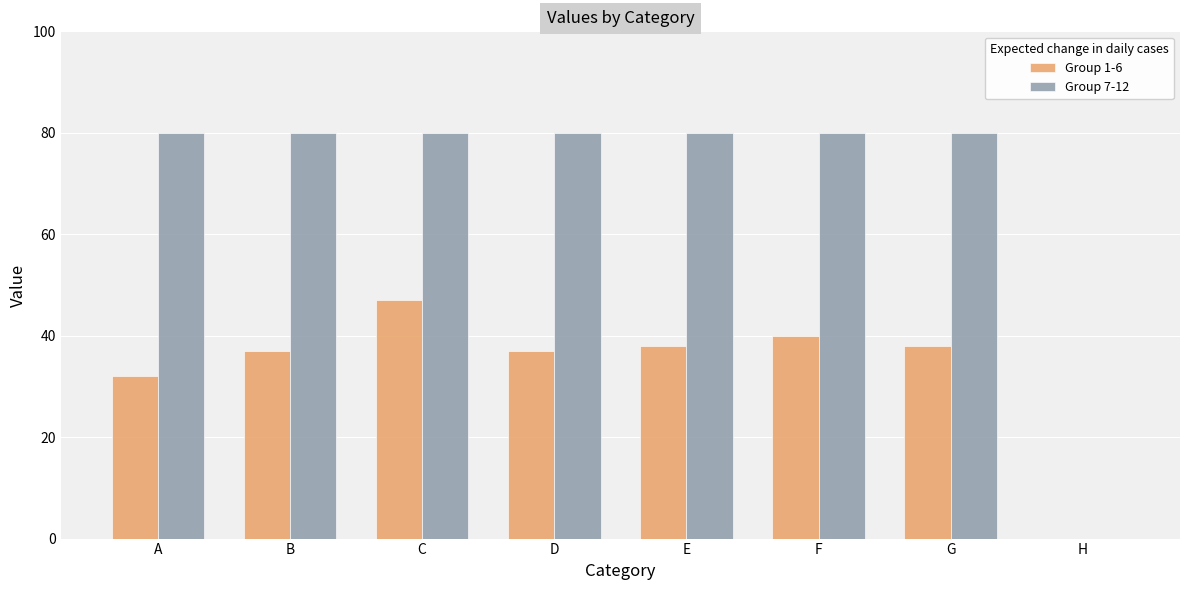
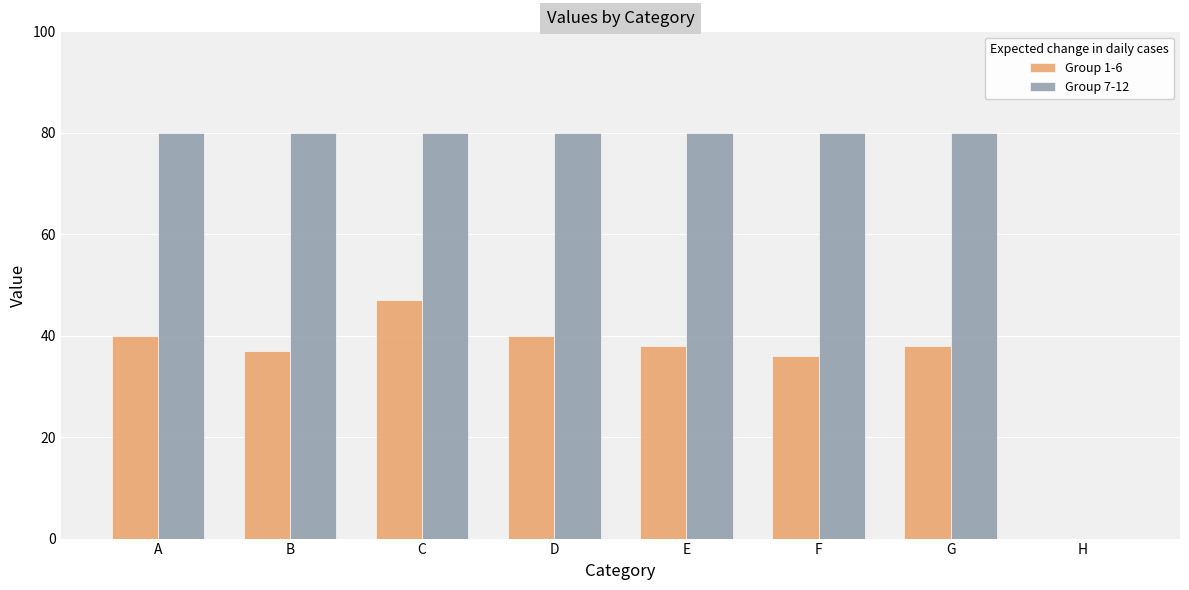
  {
    "Group 1-6": {
-     "A": 32,
+     "A": 40,
      "B": 37,
      "C": 47,
-     "D": 37,
+     "D": 40,
      "E": 38,
-     "F": 40,
+     "F": 36,
      "G": 38,
      "H": 0
    },
    "Group 7-12": {
      "A": 80,
      "B": 80,
      "C": 80,
      "D": 80,
      "E": 80,
      "F": 80,
      "G": 80,
      "H": 0
    }
  }
